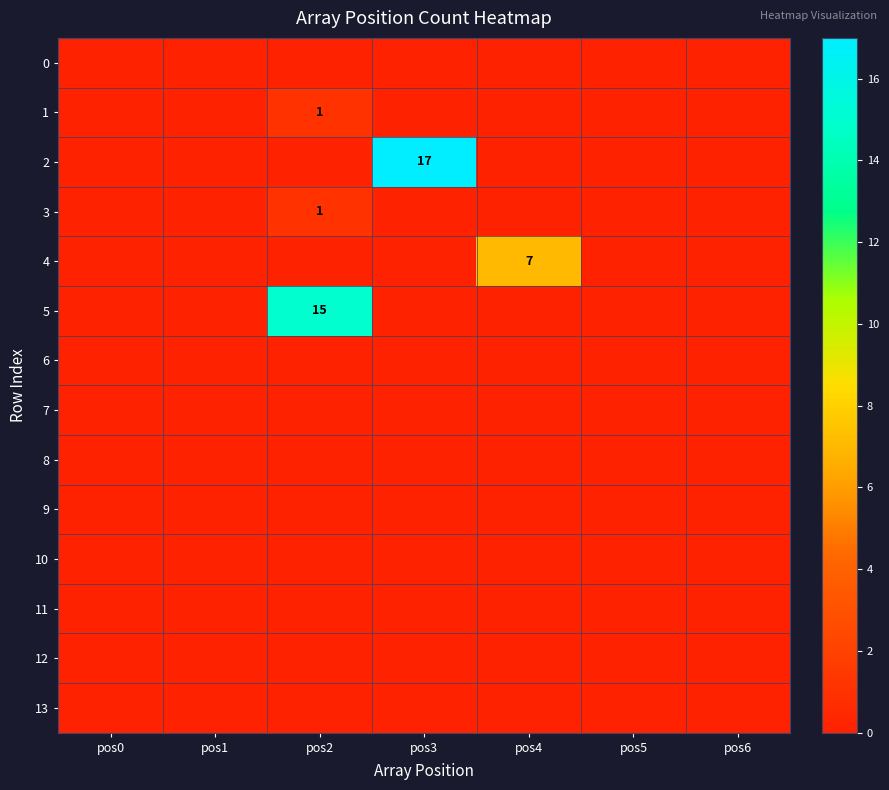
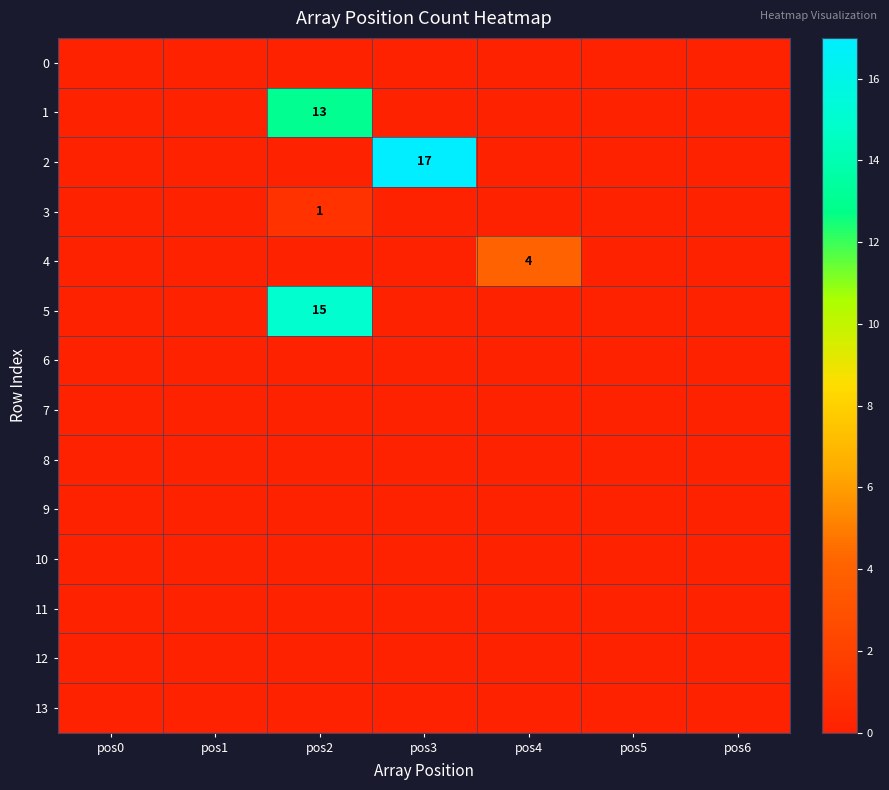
  {
    "1": {
-     "pos2": 1
+     "pos2": 13
    },
    "2": {
      "pos3": 17
    },
    "3": {
      "pos2": 1
    },
    "4": {
-     "pos4": 7
+     "pos4": 4
    },
    "5": {
      "pos2": 15
    }
  }
